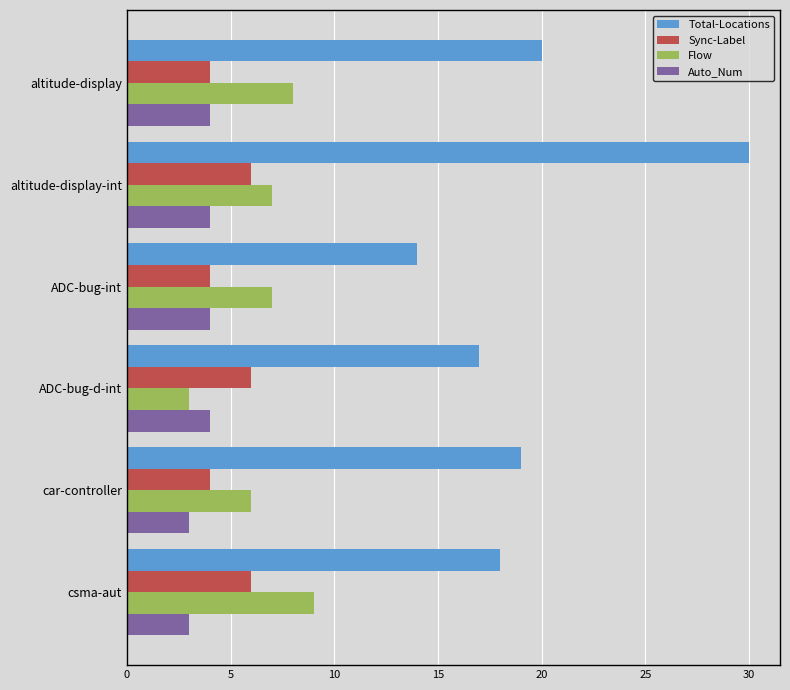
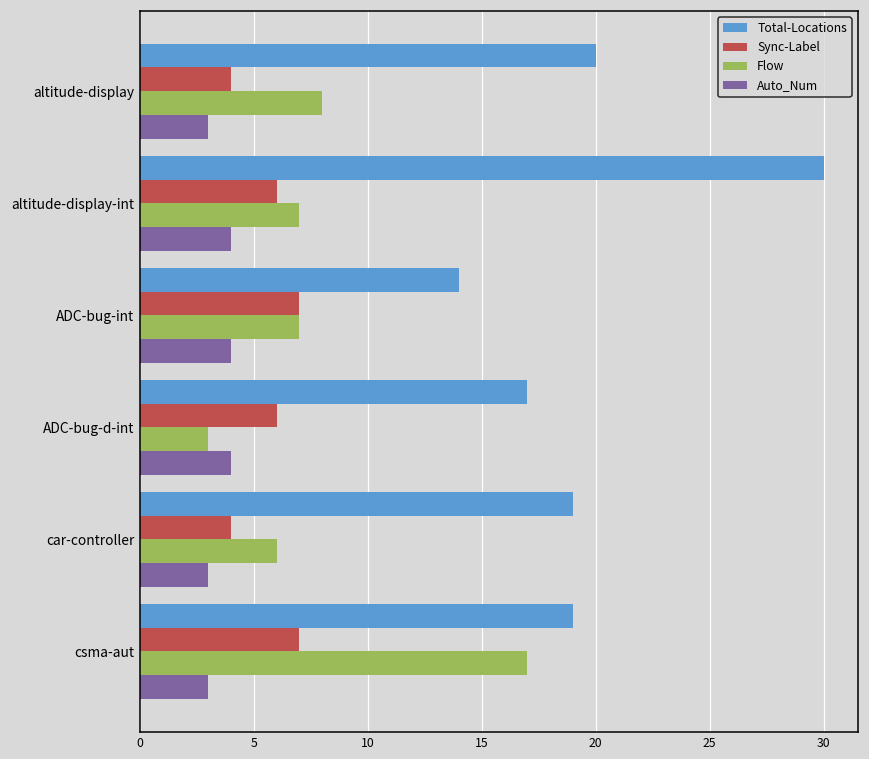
  {
    "Total-Locations": {
      "altitude-display": 20,
      "altitude-display-int": 30,
      "ADC-bug-int": 14,
      "ADC-bug-d-int": 17,
      "car-controller": 19,
-     "csma-aut": 18
+     "csma-aut": 19
    },
    "Sync-Label": {
      "altitude-display": 4,
      "altitude-display-int": 6,
-     "ADC-bug-int": 4,
+     "ADC-bug-int": 7,
      "ADC-bug-d-int": 6,
      "car-controller": 4,
-     "csma-aut": 6
+     "csma-aut": 7
    },
    "Flow": {
      "altitude-display": 8,
      "altitude-display-int": 7,
      "ADC-bug-int": 7,
      "ADC-bug-d-int": 3,
      "car-controller": 6,
-     "csma-aut": 9
+     "csma-aut": 17
    },
    "Auto_Num": {
-     "altitude-display": 4,
+     "altitude-display": 3,
      "altitude-display-int": 4,
      "ADC-bug-int": 4,
      "ADC-bug-d-int": 4,
      "car-controller": 3,
      "csma-aut": 3
    }
  }
